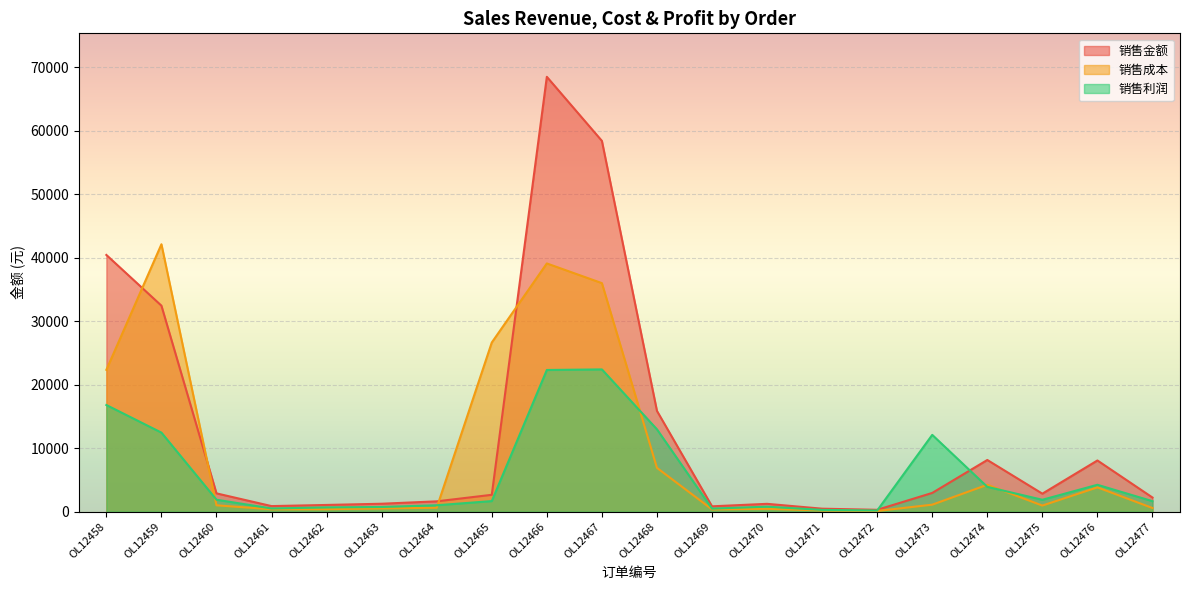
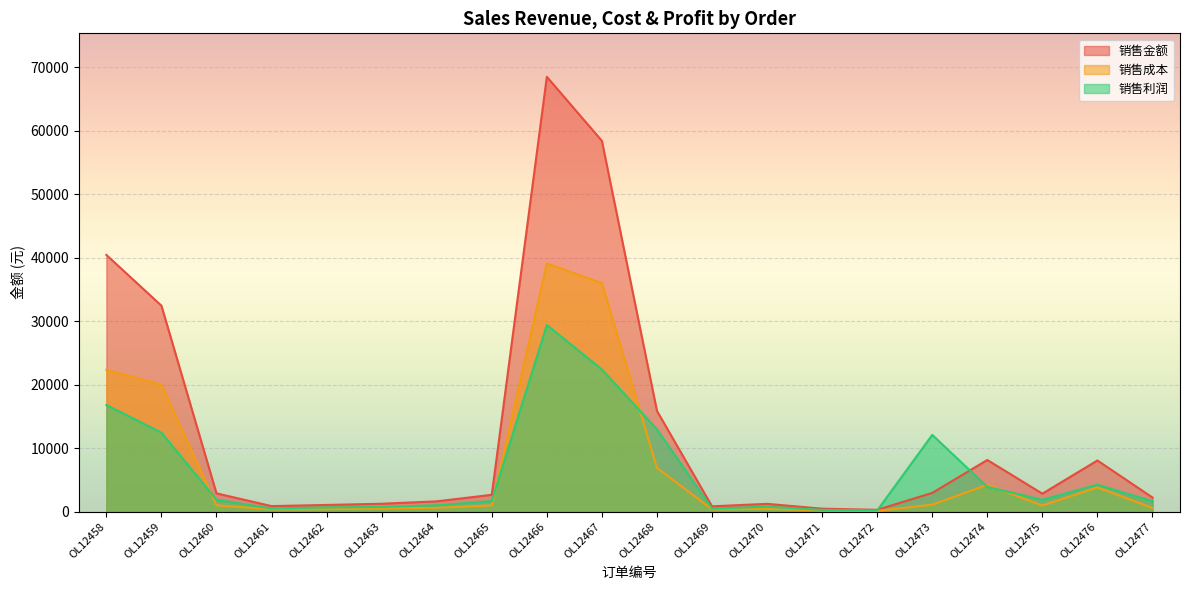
  {
    "销售金额": {
      "OL12458": 40000,
      "OL12459": 32000,
      "OL12460": 3000,
      "OL12463": 1000,
      "OL12464": 2000,
      "OL12465": 3000,
      "OL12466": 69000,
      "OL12467": 58000,
      "OL12468": 16000,
      "OL12470": 1000,
      "OL12473": 3000,
      "OL12474": 8000,
      "OL12475": 3000,
      "OL12476": 8000,
      "OL12477": 2000
    },
    "销售成本": {
      "OL12458": 22000,
-     "OL12459": 42000,
+     "OL12459": 20000,
      "OL12460": 1000,
-     "OL12465": 27000,
+     "OL12465": 1000,
      "OL12466": 39000,
      "OL12467": 36000,
      "OL12468": 7000,
      "OL12473": 1000,
      "OL12475": 1000,
      "OL12476": 4000,
      "OL12477": 1000
    },
    "销售利润": {
      "OL12458": 17000,
      "OL12459": 12000,
      "OL12460": 2000,
      "OL12465": 2000,
-     "OL12466": 22000,
+     "OL12466": 29000,
      "OL12467": 22000,
      "OL12468": 13000,
      "OL12473": 12000,
      "OL12475": 2000,
      "OL12476": 4000,
      "OL12477": 2000
    }
  }
